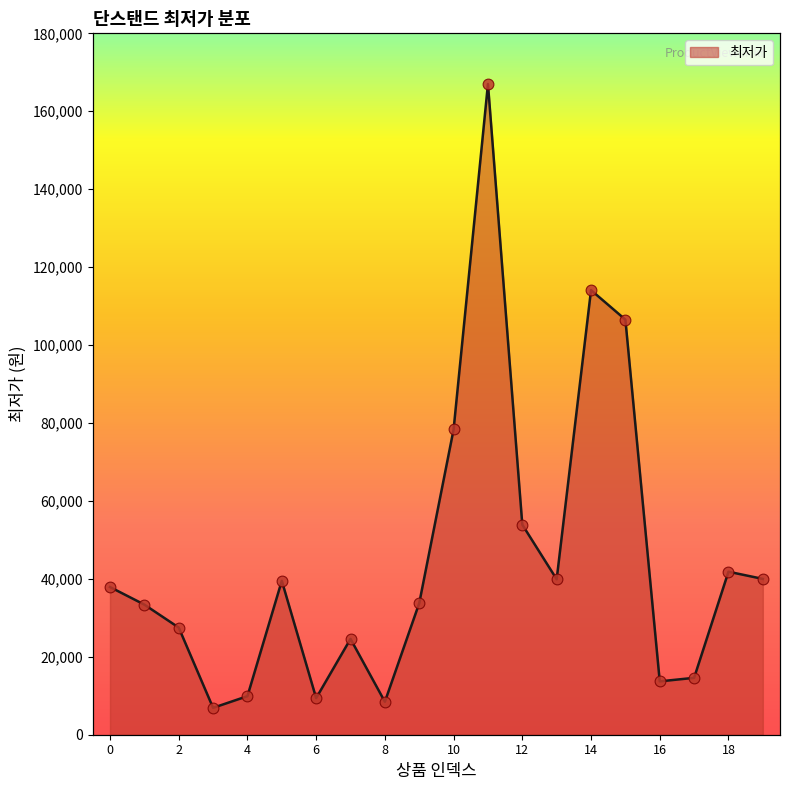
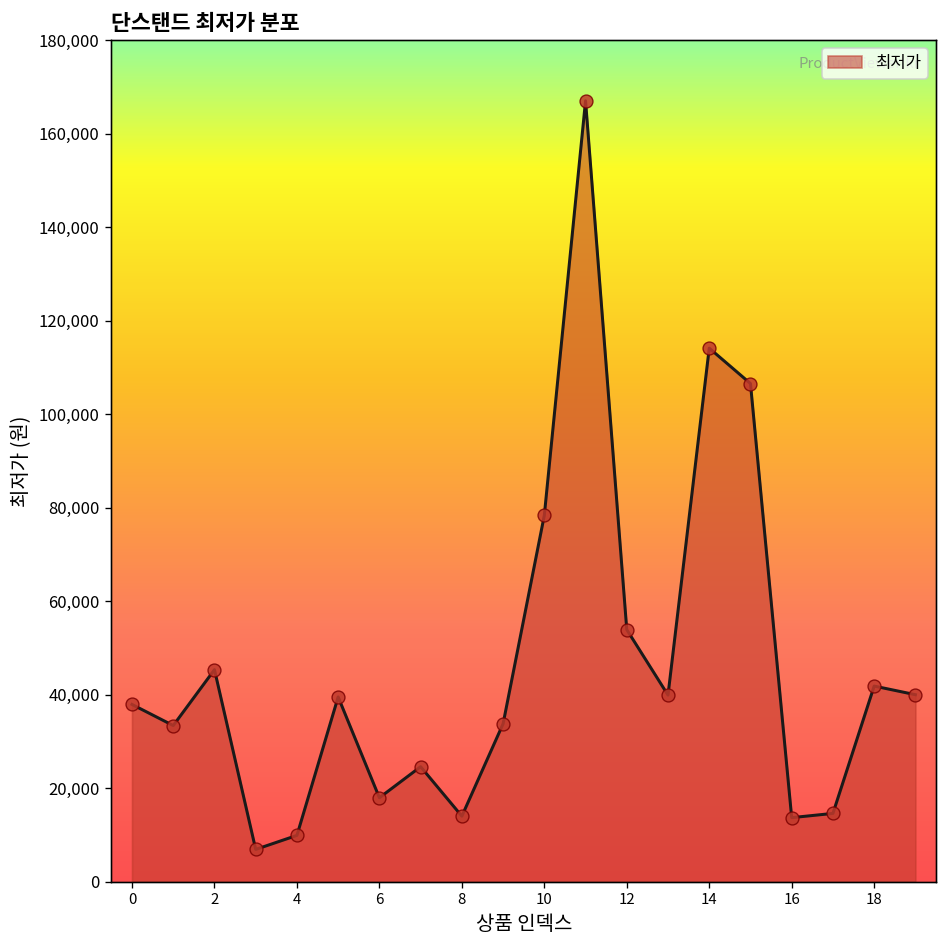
  {
    "0": "38,000",
-   "2": "28,000",
+   "2": "45,000",
    "4": "10,000",
-   "6": "9,000",
-   "8": "8,000",
+   "6": "18,000",
+   "8": "14,000",
    "10": "78,000",
    "12": "54,000",
    "14": "114,000",
    "16": "14,000",
    "18": "42,000"
  }
